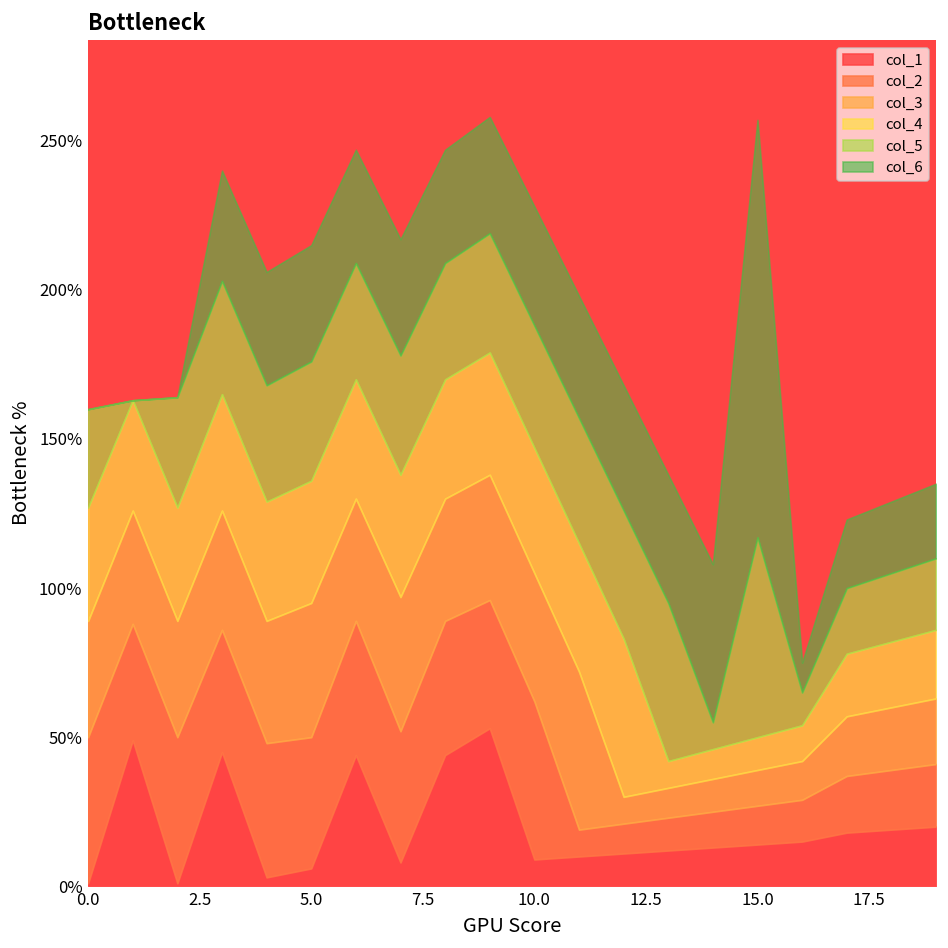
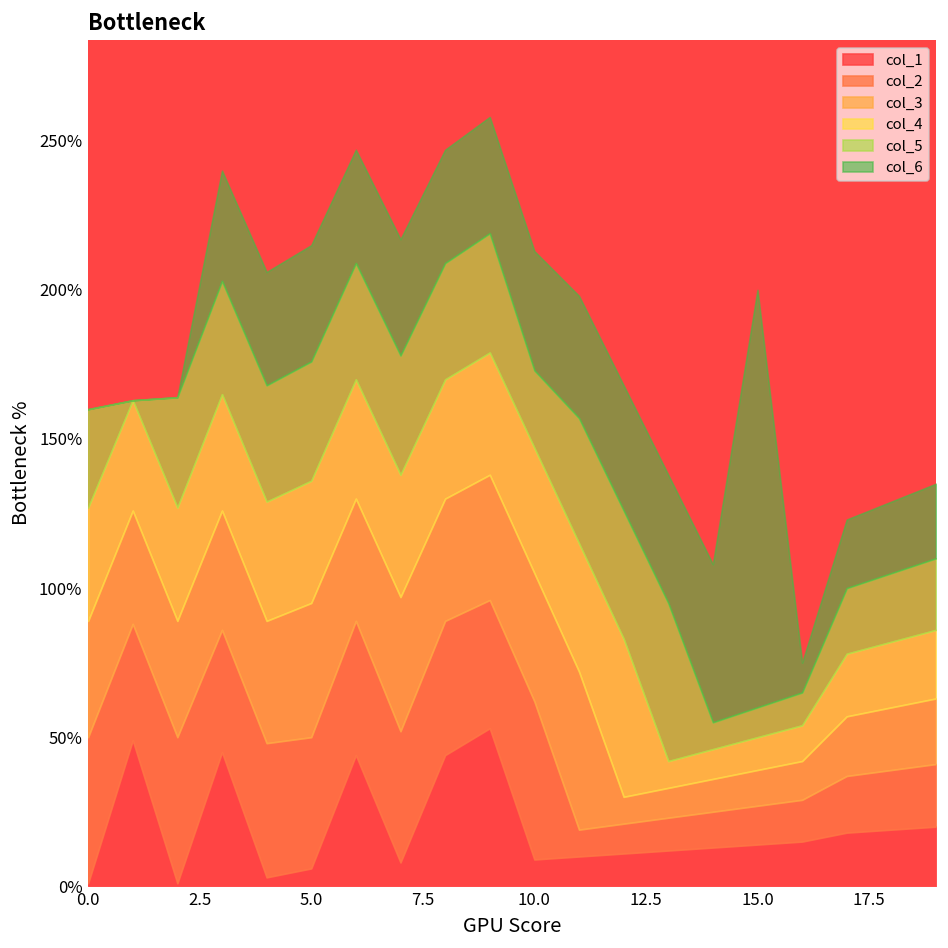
  {
    "col_5": {
      "5.0": "40%",
-     "10.0": "41%",
-     "15.0": "67%"
+     "10.0": "26%",
+     "15.0": "10%"
    },
    "col_6": {
      "5.0": "39%",
      "10.0": "40%",
      "15.0": "140%"
    }
  }
